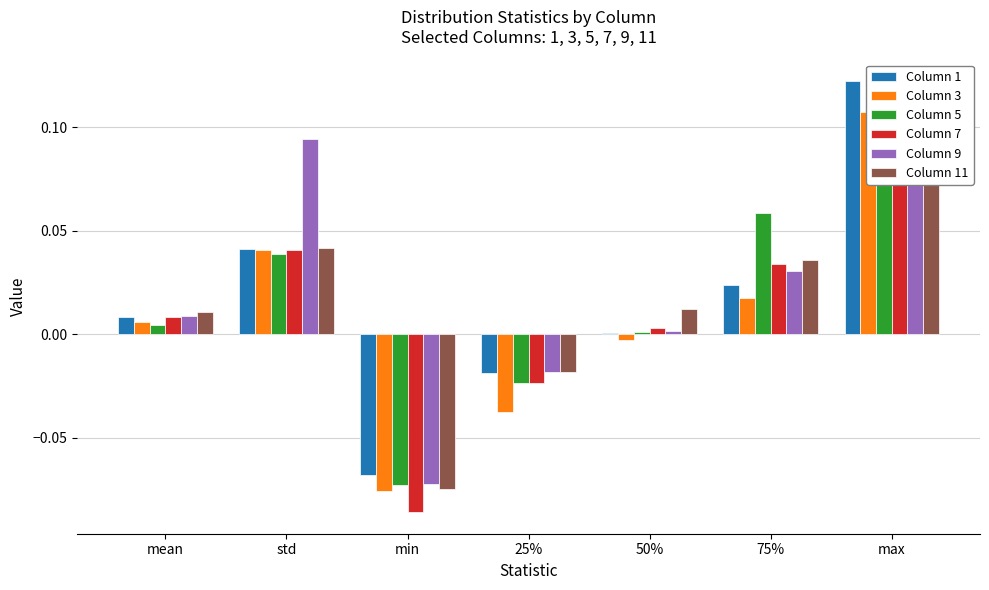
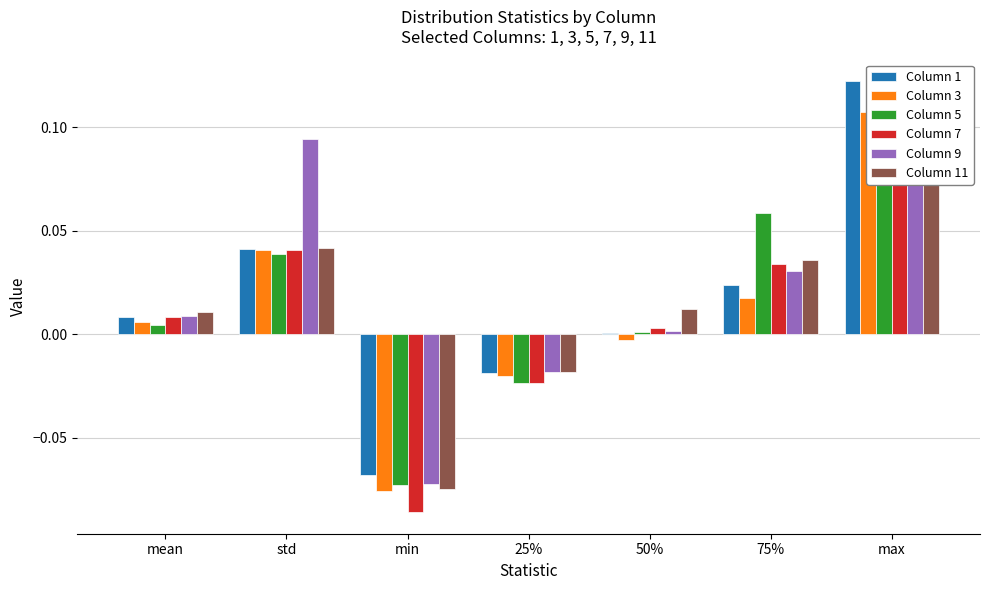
  {
    "Column 1": {
      "mean": 0.008,
      "std": 0.041,
      "min": -0.068,
      "25%": -0.019,
      "75%": 0.024,
      "max": 0.122
    },
    "Column 3": {
      "mean": 0.006,
      "std": 0.041,
      "min": -0.076,
-     "25%": -0.038,
+     "25%": -0.020,
      "50%": -0.003,
      "75%": 0.018
    },
    "Column 5": {
      "mean": 0.005,
      "std": 0.039,
      "min": -0.073,
      "25%": -0.024,
      "75%": 0.058
    },
    "Column 7": {
      "mean": 0.008,
      "std": 0.041,
      "min": -0.086,
      "25%": -0.023,
      "50%": 0.003,
      "75%": 0.034
    },
    "Column 9": {
      "mean": 0.009,
      "std": 0.094,
      "min": -0.072,
      "25%": -0.018,
      "50%": 0.002,
      "75%": 0.031
    },
    "Column 11": {
      "mean": 0.011,
      "std": 0.042,
      "min": -0.075,
      "25%": -0.018,
      "50%": 0.012,
      "75%": 0.036
    }
  }
